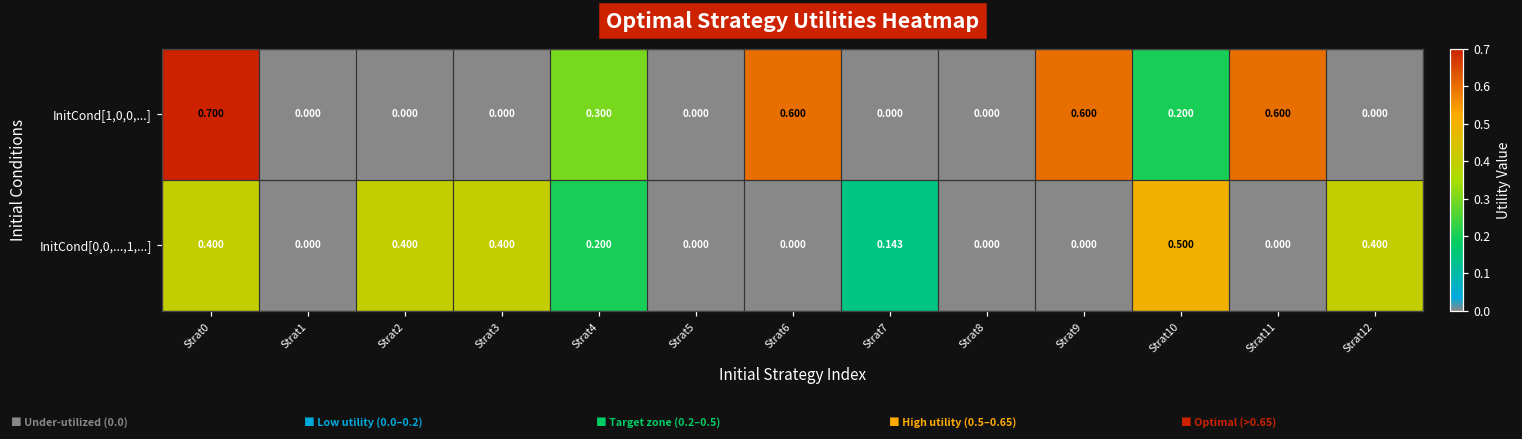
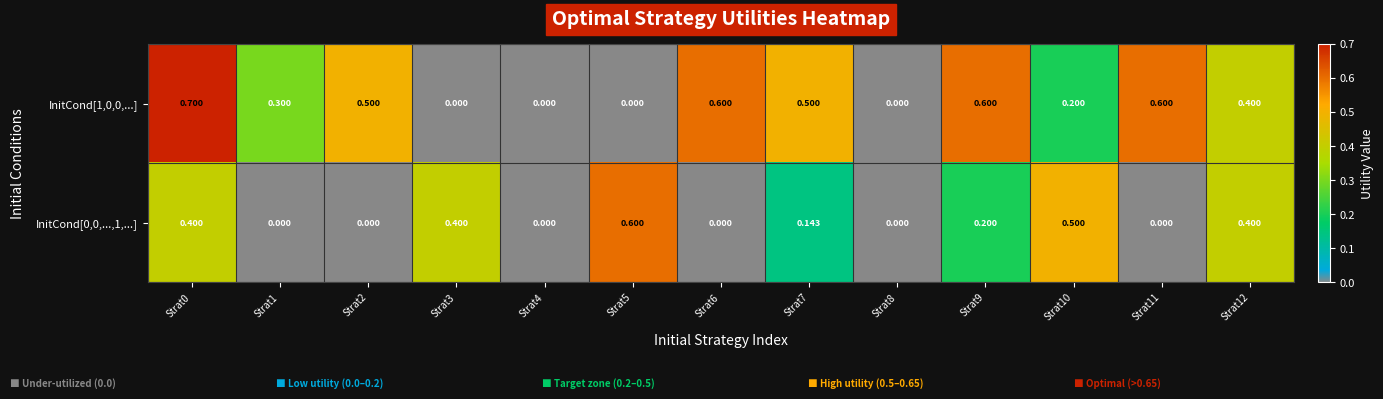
  {
    "InitCond[1,0,0,...]": {
      "Strat0": 0.700,
-     "Strat1": 0.000,
-     "Strat2": 0.000,
+     "Strat1": 0.300,
+     "Strat2": 0.500,
      "Strat3": 0.000,
-     "Strat4": 0.300,
+     "Strat4": 0.000,
      "Strat5": 0.000,
      "Strat6": 0.600,
-     "Strat7": 0.000,
+     "Strat7": 0.500,
      "Strat8": 0.000,
      "Strat9": 0.600,
      "Strat10": 0.200,
      "Strat11": 0.600,
-     "Strat12": 0.000
+     "Strat12": 0.400
    },
    "InitCond[0,0,...,1,...]": {
      "Strat0": 0.400,
      "Strat1": 0.000,
-     "Strat2": 0.400,
+     "Strat2": 0.000,
      "Strat3": 0.400,
-     "Strat4": 0.200,
-     "Strat5": 0.000,
+     "Strat4": 0.000,
+     "Strat5": 0.600,
      "Strat6": 0.000,
      "Strat7": 0.143,
      "Strat8": 0.000,
-     "Strat9": 0.000,
+     "Strat9": 0.200,
      "Strat10": 0.500,
      "Strat11": 0.000,
      "Strat12": 0.400
    }
  }
